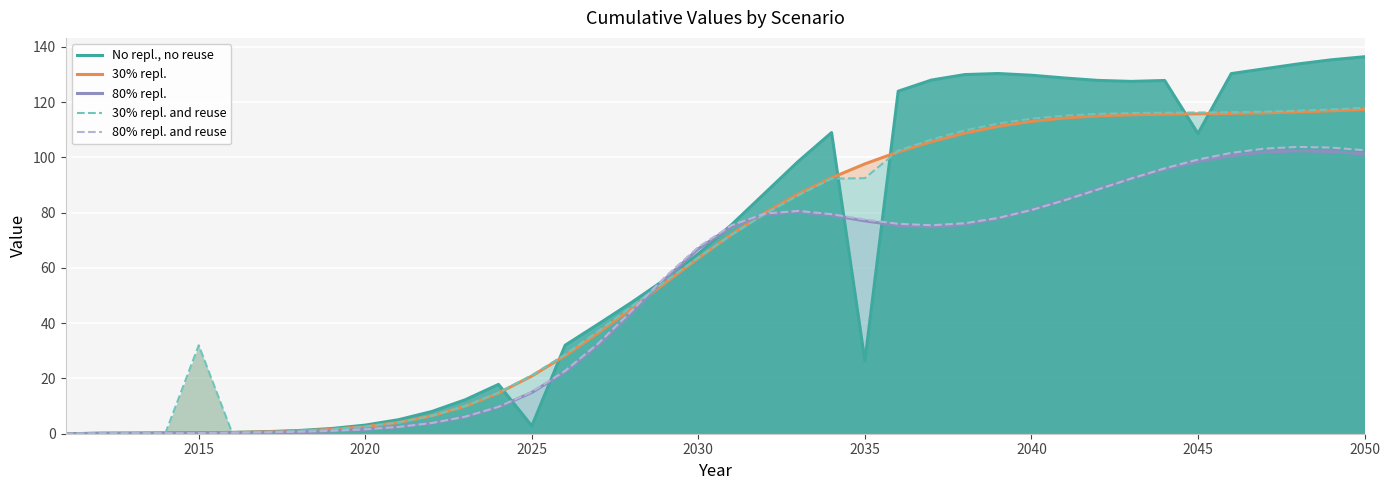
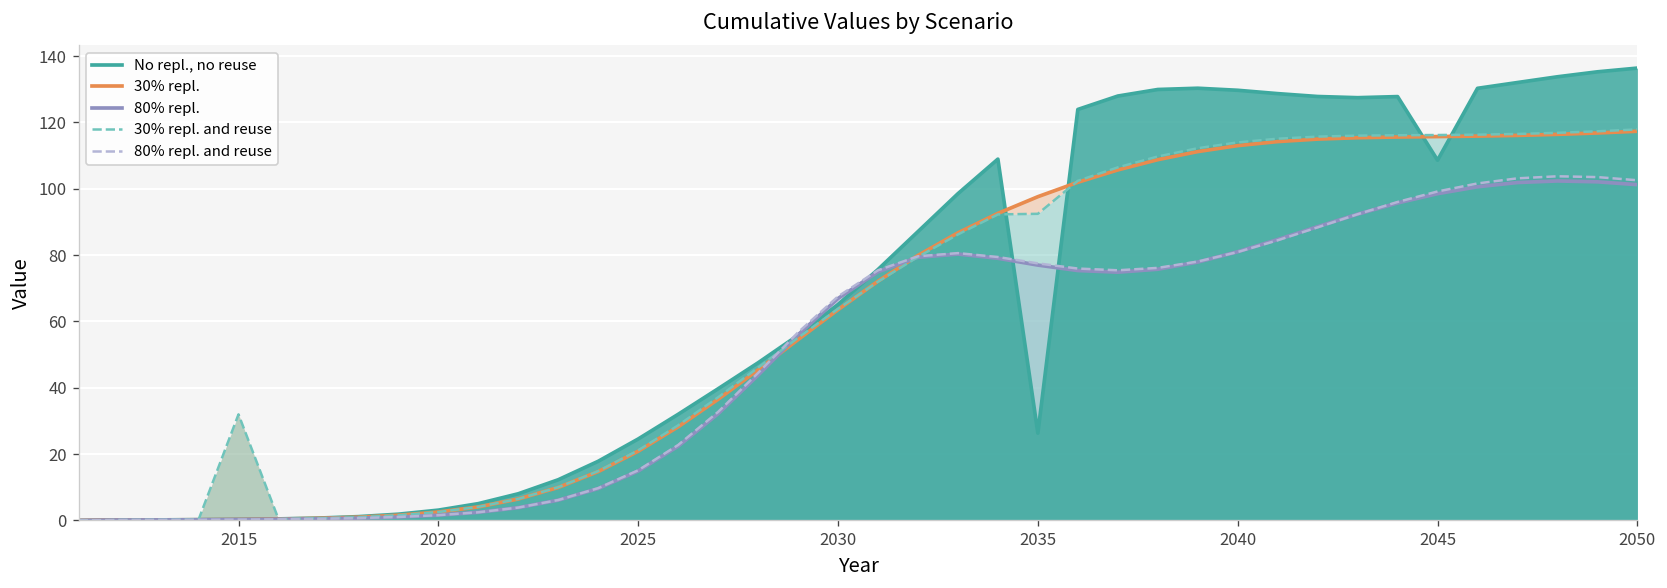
  {
    "No repl., no reuse": {
-     "2025": 3,
+     "2025": 25,
      "2030": 65,
      "2035": 26,
      "2040": 130,
      "2045": 109,
      "2050": 136
    },
    "30% repl. and reuse": {
      "2035": 92
    }
  }
